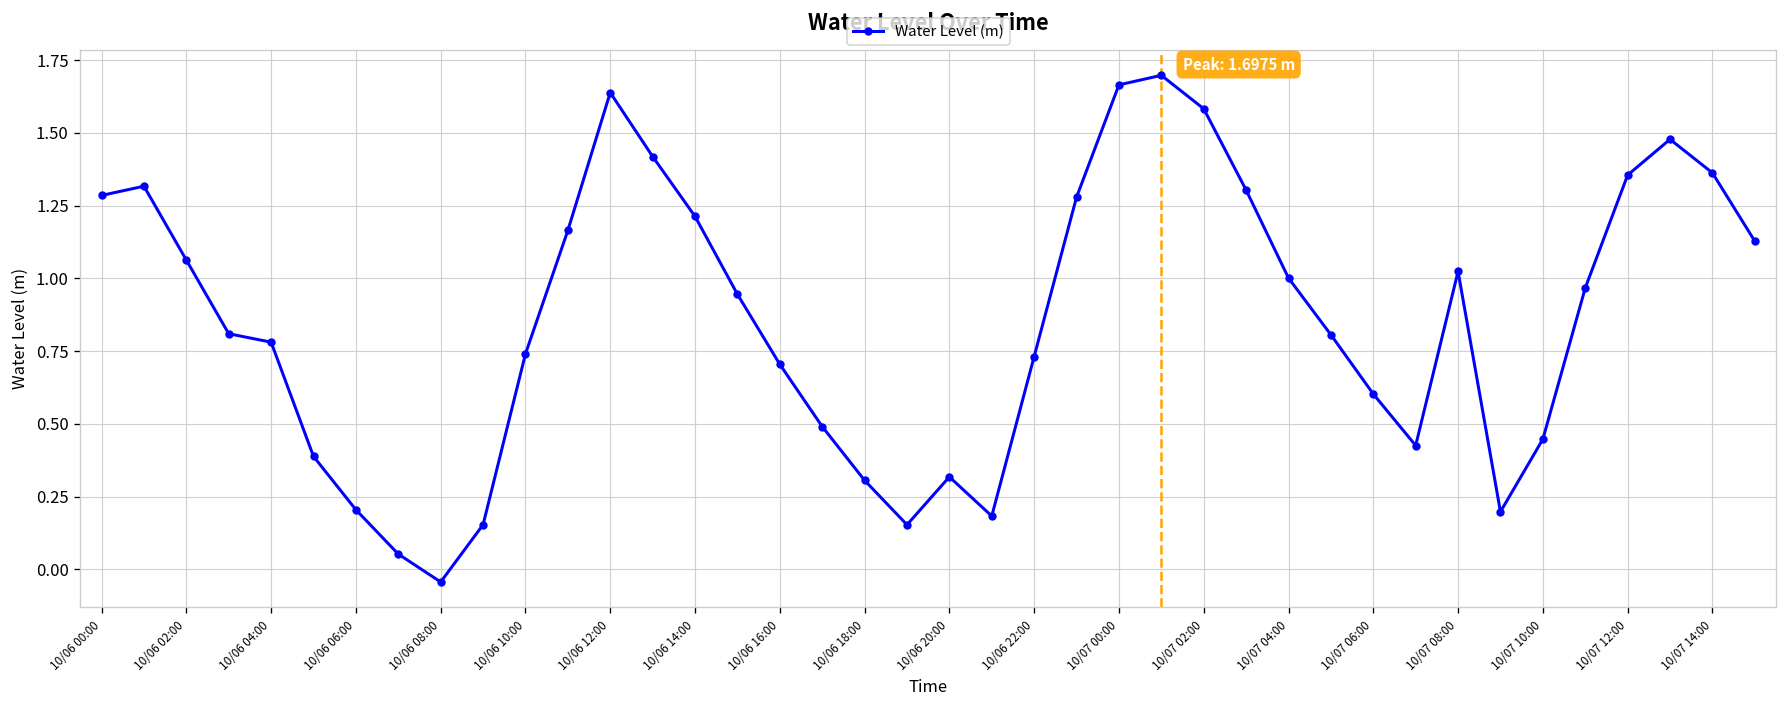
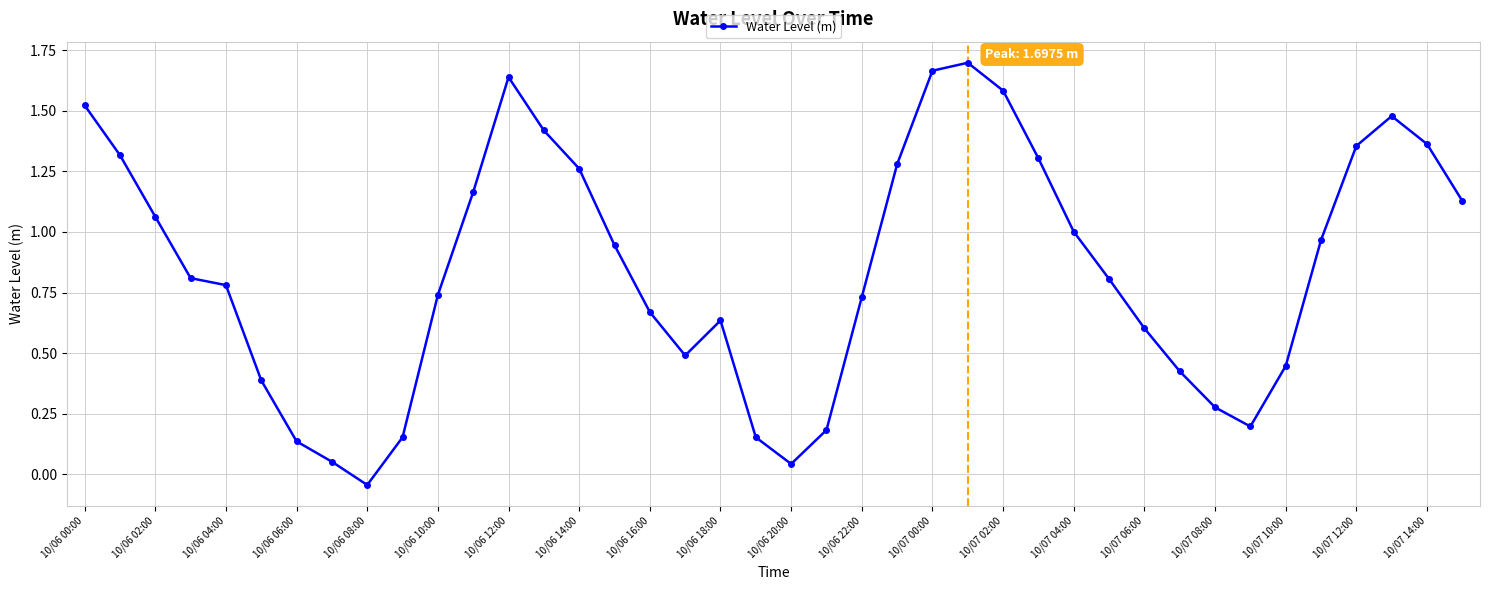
  {
-   "10/06 00:00": 1.28,
+   "10/06 00:00": 1.52,
    "10/06 02:00": 1.06,
    "10/06 04:00": 0.78,
-   "10/06 06:00": 0.20,
+   "10/06 06:00": 0.14,
    "10/06 08:00": -0.04,
    "10/06 10:00": 0.74,
    "10/06 12:00": 1.64,
-   "10/06 14:00": 1.21,
-   "10/06 16:00": 0.70,
-   "10/06 18:00": 0.31,
-   "10/06 20:00": 0.32,
+   "10/06 14:00": 1.26,
+   "10/06 16:00": 0.67,
+   "10/06 18:00": 0.63,
+   "10/06 20:00": 0.04,
    "10/06 22:00": 0.73,
    "10/07 00:00": 1.66,
    "10/07 02:00": 1.58,
    "10/07 04:00": 1.00,
    "10/07 06:00": 0.60,
-   "10/07 08:00": 1.02,
+   "10/07 08:00": 0.28,
    "10/07 10:00": 0.45,
    "10/07 12:00": 1.35,
    "10/07 14:00": 1.36
  }
